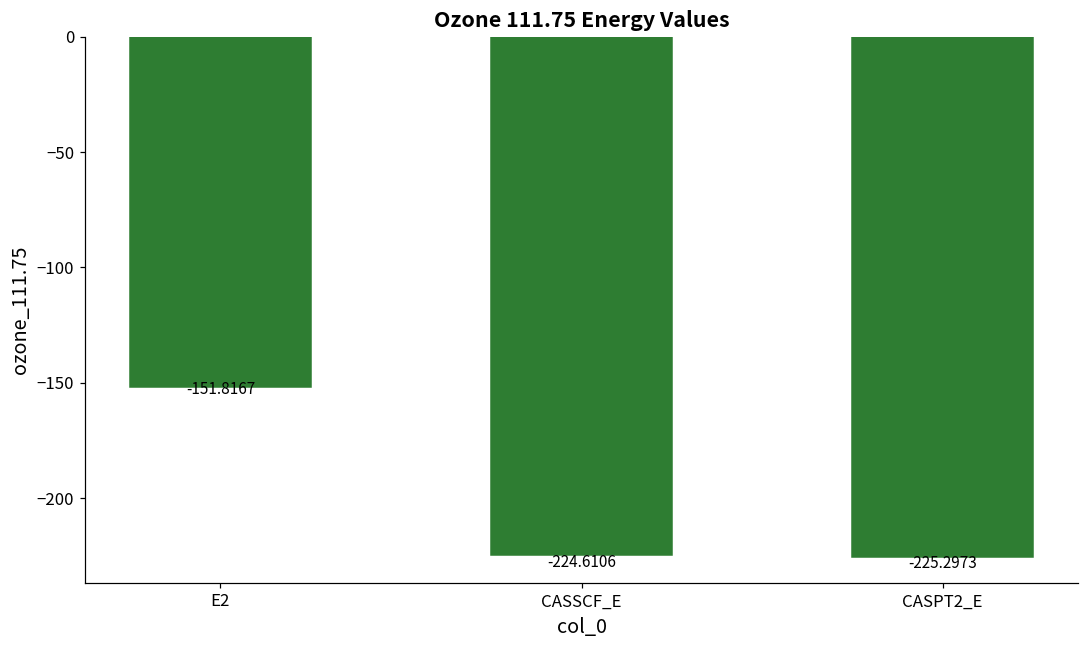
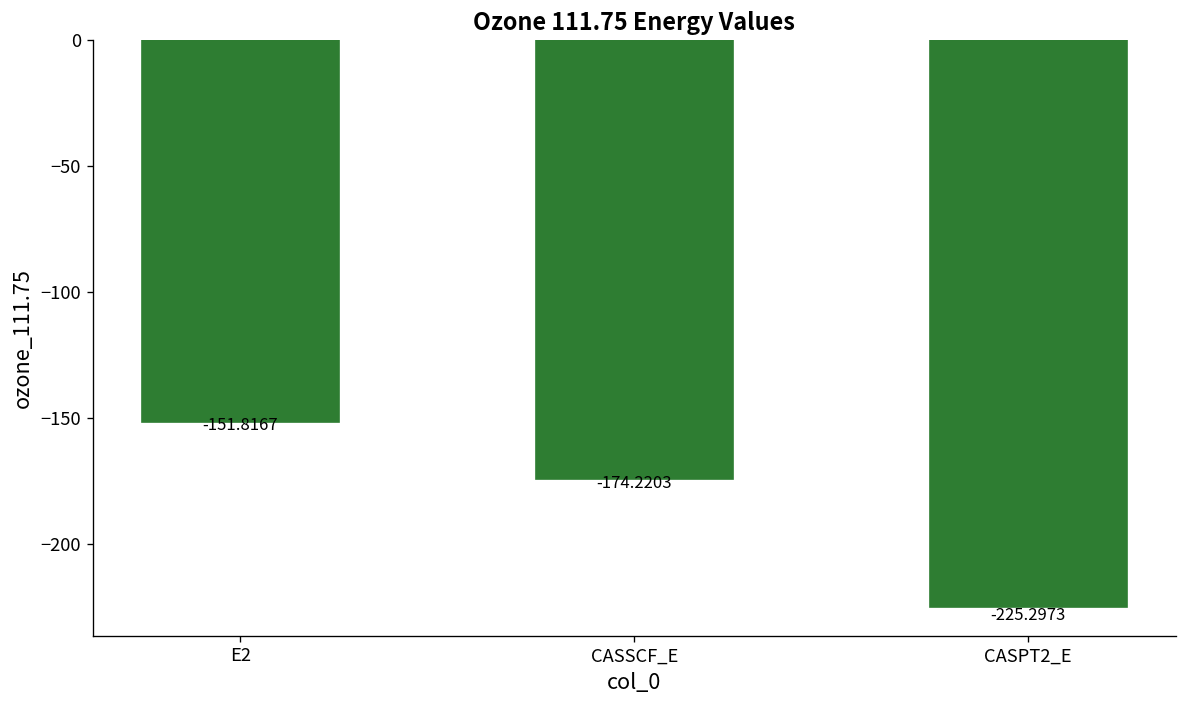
  {
    "E2": -151.8167,
-   "CASSCF_E": -224.6106,
+   "CASSCF_E": -174.2203,
    "CASPT2_E": -225.2973
  }
